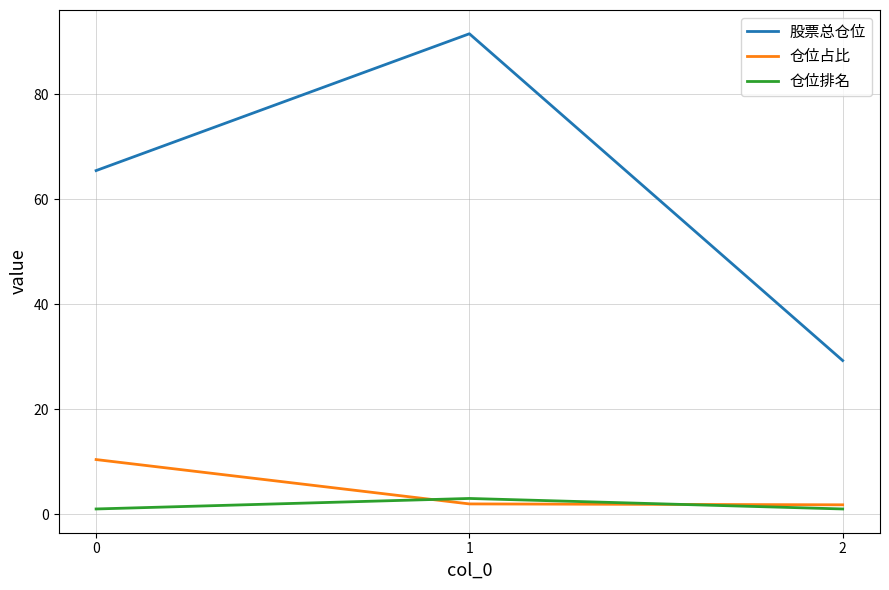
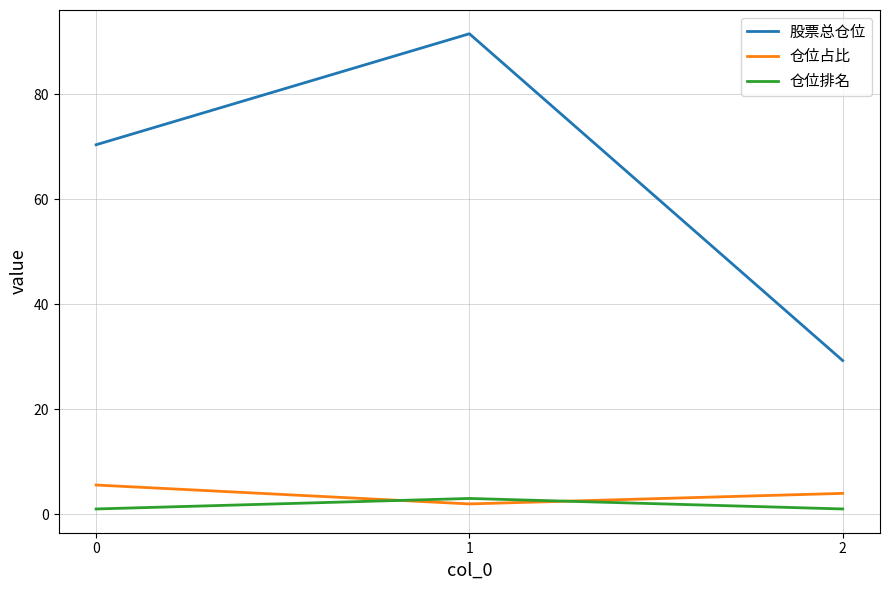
  {
    "股票总仓位": {
-     "0": 65,
+     "0": 70,
      "1": 92,
      "2": 29
    },
    "仓位占比": {
-     "0": 10,
+     "0": 6,
      "1": 2,
-     "2": 2
+     "2": 4
    },
    "仓位排名": {
      "0": 1,
      "1": 3,
      "2": 1
    }
  }
